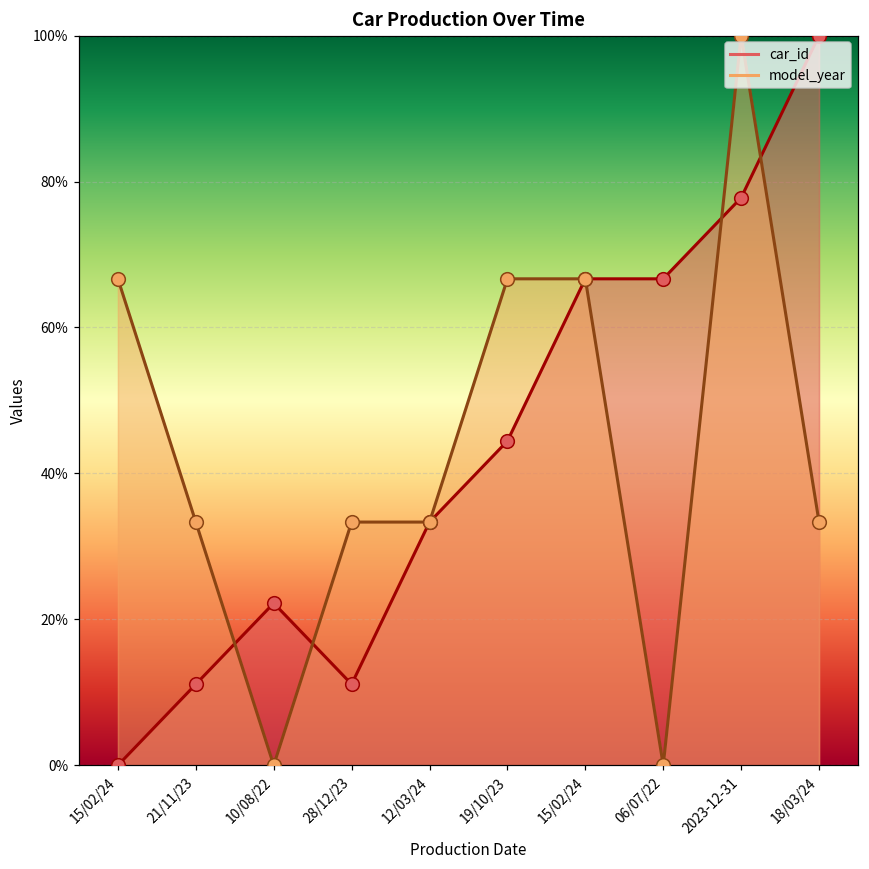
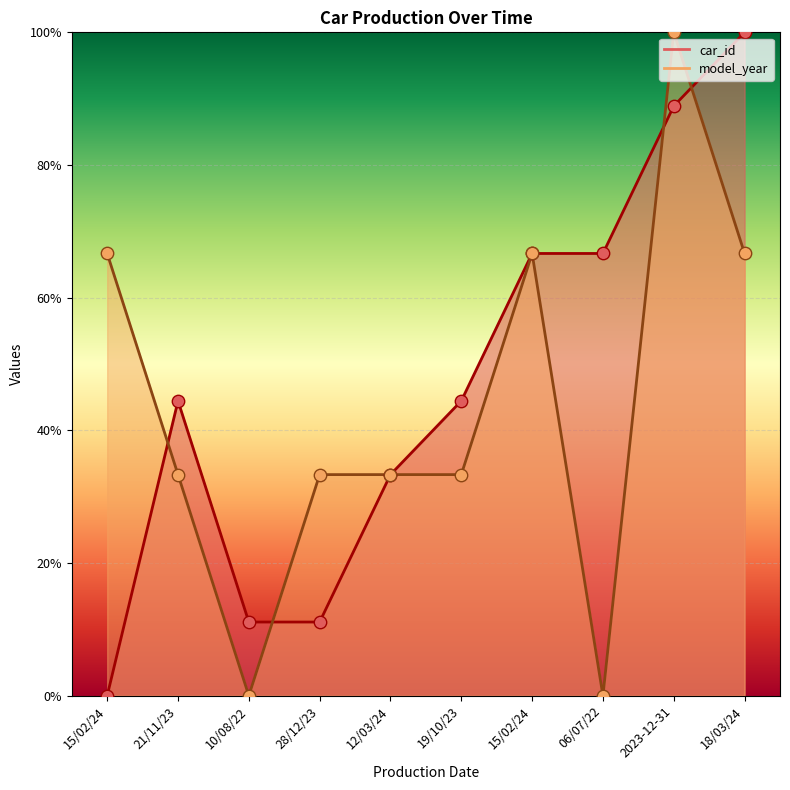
  {
    "car_id": {
-     "21/11/23": "11%",
-     "10/08/22": "22%",
+     "21/11/23": "44%",
+     "10/08/22": "11%",
      "28/12/23": "11%",
      "19/10/23": "44%",
      "06/07/22": "67%",
-     "2023-12-31": "78%",
+     "2023-12-31": "89%",
      "18/03/24": "100%"
    },
    "model_year": {
      "21/11/23": "33%",
      "10/08/22": "0%",
      "28/12/23": "33%",
-     "19/10/23": "67%",
+     "19/10/23": "33%",
      "06/07/22": "0%",
      "2023-12-31": "100%",
-     "18/03/24": "33%"
+     "18/03/24": "67%"
    }
  }
